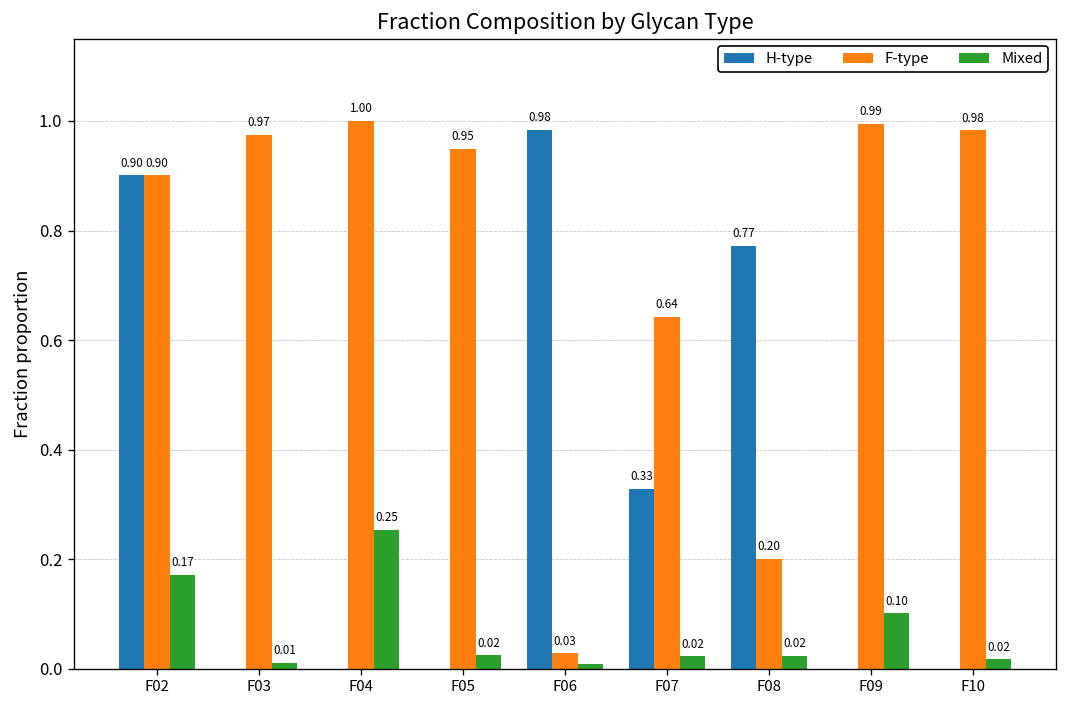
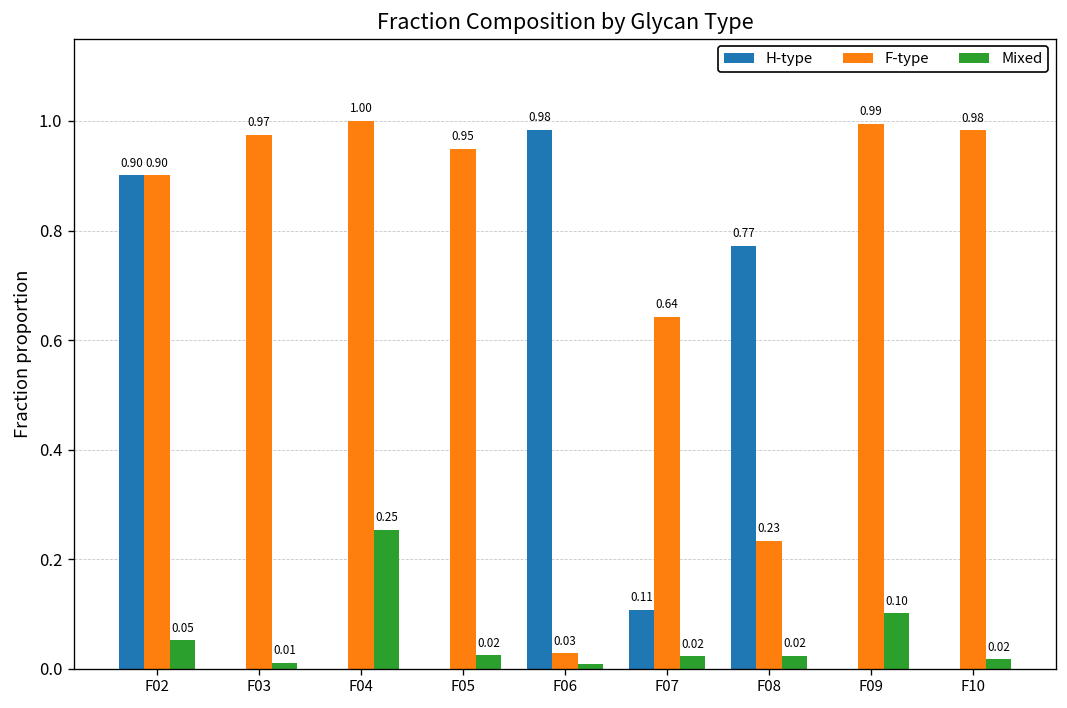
  {
    "H-type": {
      "F02": 0.90,
      "F06": 0.98,
-     "F07": 0.33,
+     "F07": 0.11,
      "F08": 0.77
    },
    "F-type": {
      "F02": 0.90,
      "F03": 0.97,
      "F04": 1.00,
      "F05": 0.95,
      "F06": 0.03,
      "F07": 0.64,
-     "F08": 0.20,
+     "F08": 0.23,
      "F09": 0.99,
      "F10": 0.98
    },
    "Mixed": {
-     "F02": 0.17,
+     "F02": 0.05,
      "F03": 0.01,
      "F04": 0.25,
      "F05": 0.02,
      "F07": 0.02,
      "F08": 0.02,
      "F09": 0.10,
      "F10": 0.02
    }
  }
